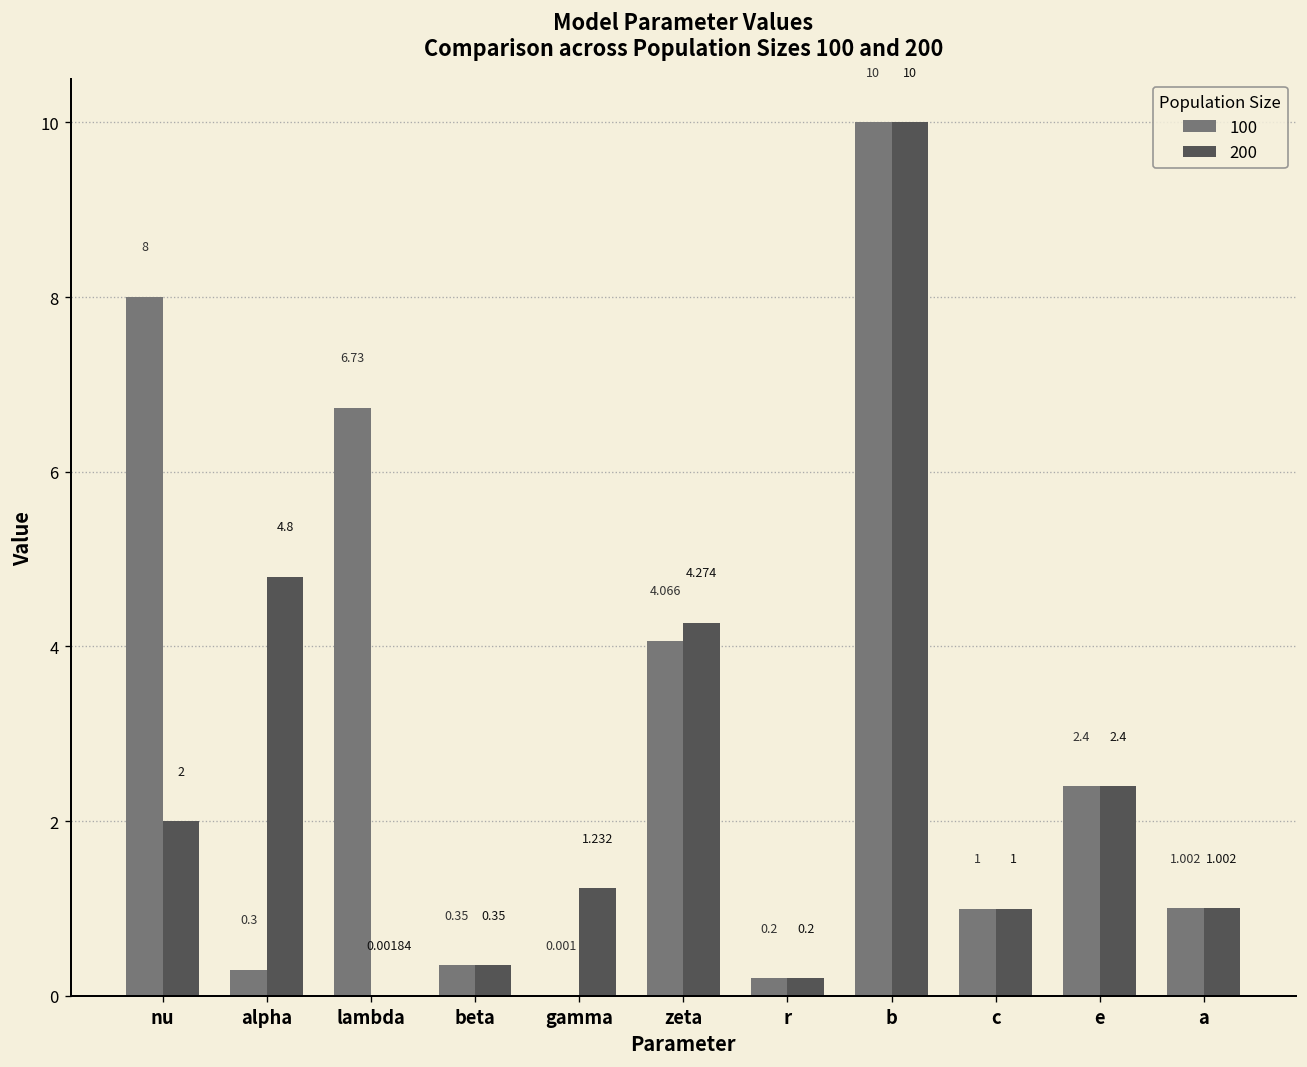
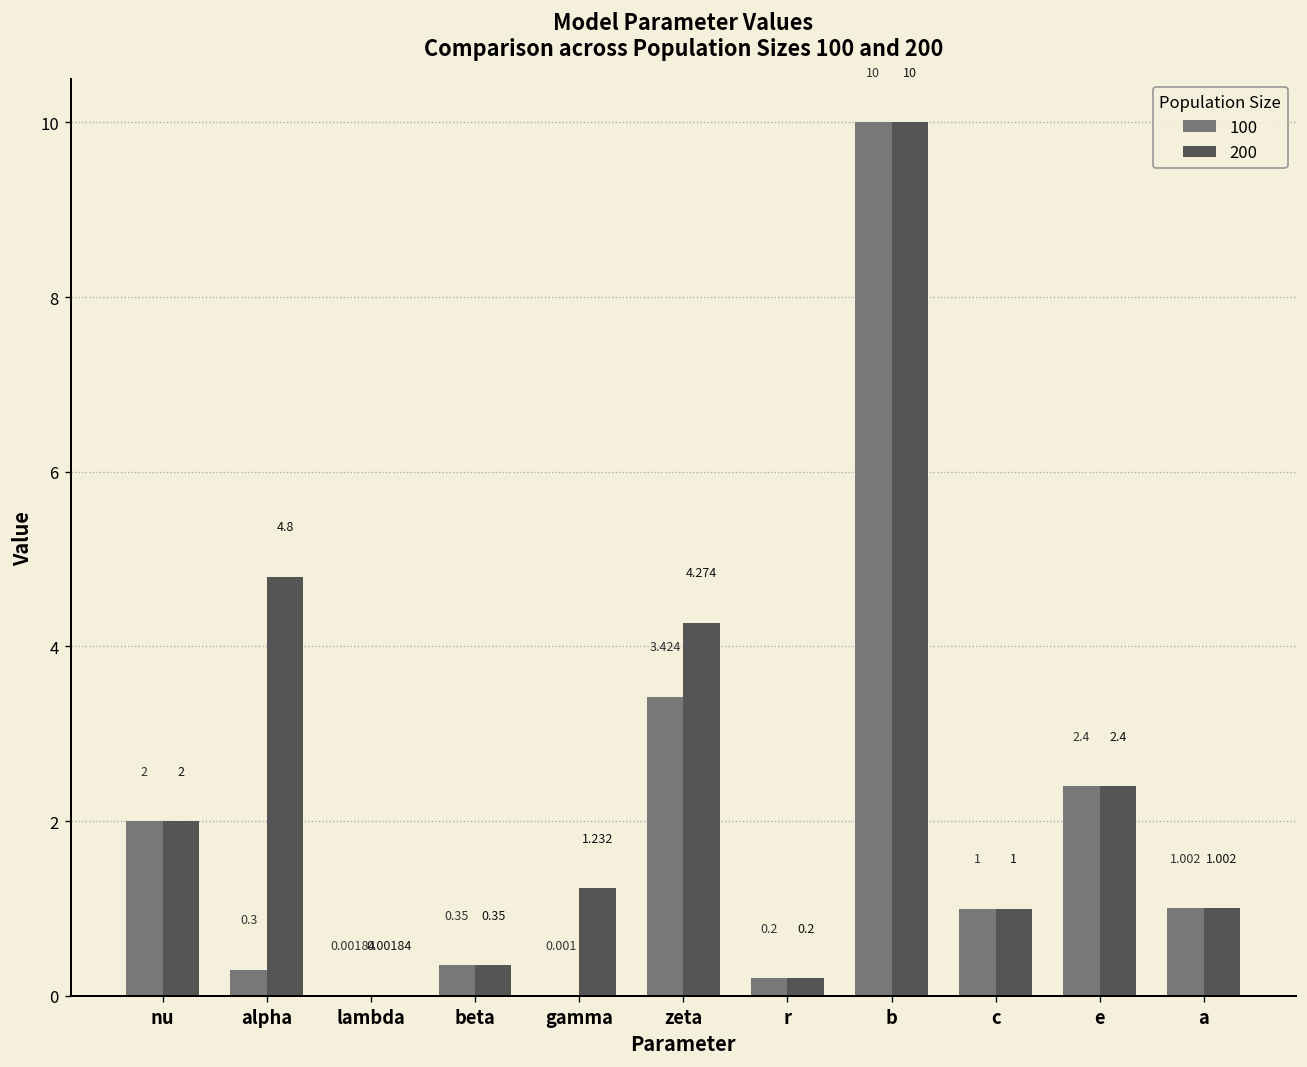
  {
    "100": {
-     "nu": 8,
-     "lambda": 6.73,
-     "zeta": 4.066
+     "nu": 2,
+     "lambda": 0.00184,
+     "zeta": 3.424
    },
    "200": {
      "nu": 2.0,
      "alpha": 4.8,
      "beta": 0.4,
      "gamma": 1.2,
      "zeta": 4.3,
      "r": 0.2,
      "b": 10.0,
      "c": 1.0,
      "e": 2.4,
      "a": 1.0
    }
  }
